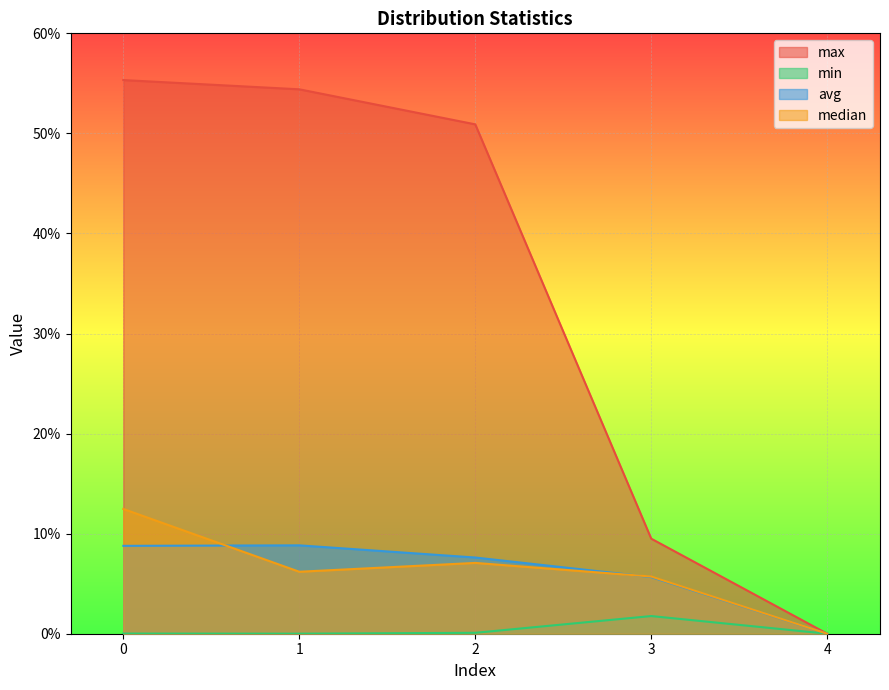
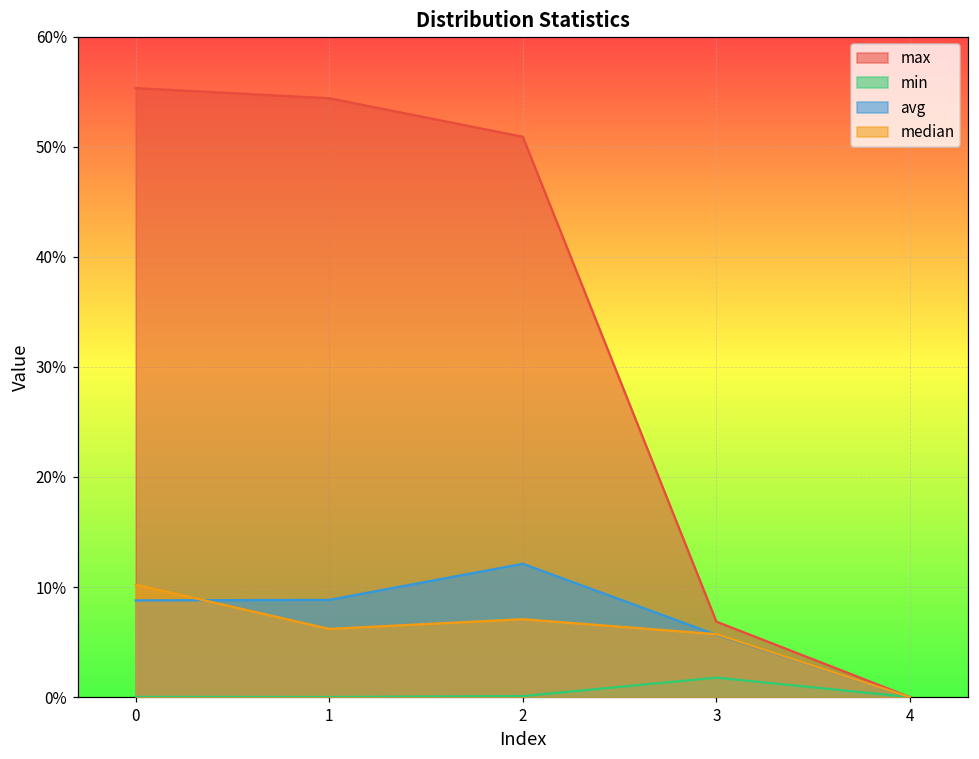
  {
    "max": {
      "0": "55.3%",
      "1": "54.4%",
      "2": "50.9%",
-     "3": "9.5%"
+     "3": "6.9%"
    },
    "min": {
      "0": "0.0%",
      "1": "0.0%",
      "2": "0.1%",
      "3": "1.8%"
    },
    "avg": {
      "0": "8.8%",
      "1": "8.8%",
-     "2": "7.6%"
+     "2": "12.1%"
    },
    "median": {
-     "0": "12.5%",
+     "0": "10.2%",
      "1": "6.2%",
      "2": "7.1%"
    }
  }
